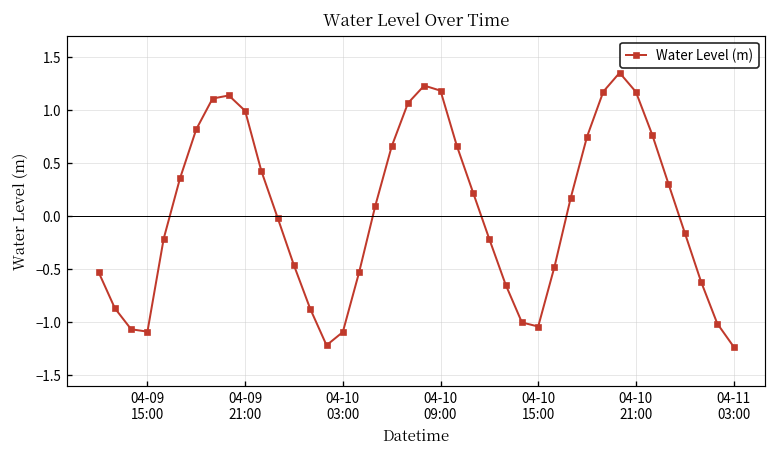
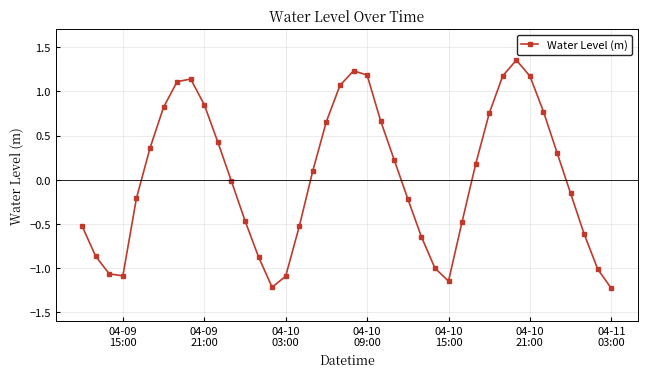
  {
    "04-09 15:00": -1.1,
-   "04-09 21:00": 1.0,
+   "04-09 21:00": 0.8,
    "04-10 03:00": -1.1,
    "04-10 09:00": 1.2,
-   "04-10 15:00": -1.0,
+   "04-10 15:00": -1.1,
    "04-10 21:00": 1.2,
    "04-11 03:00": -1.2
  }
